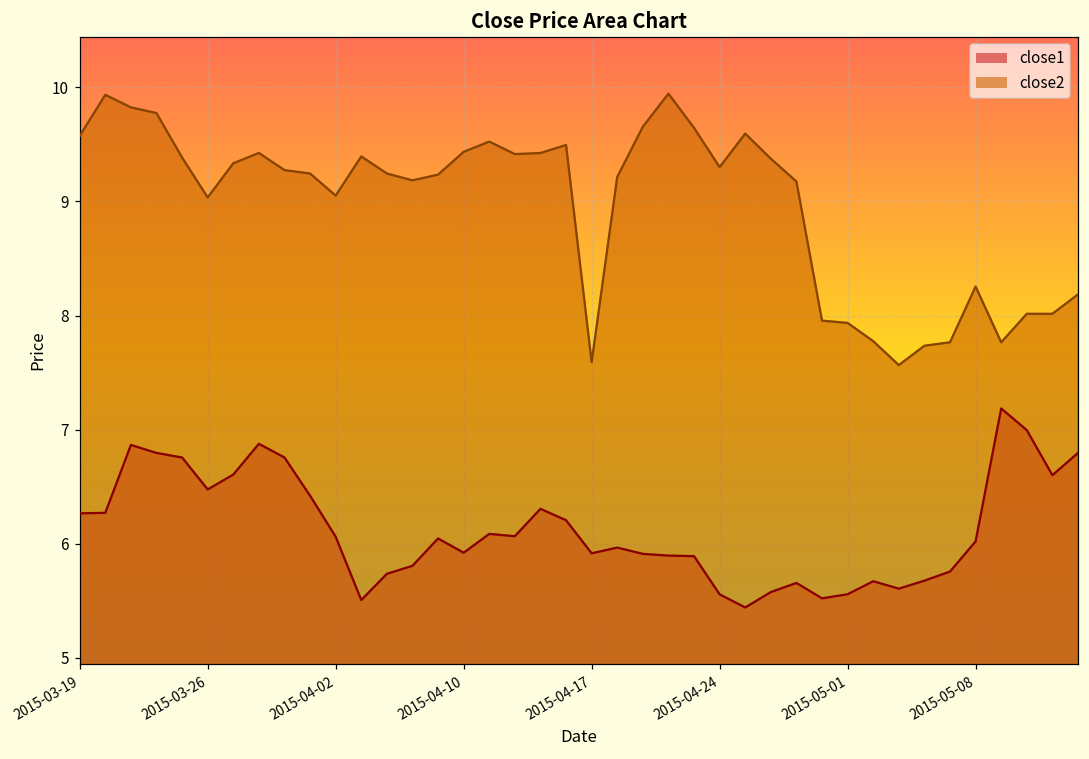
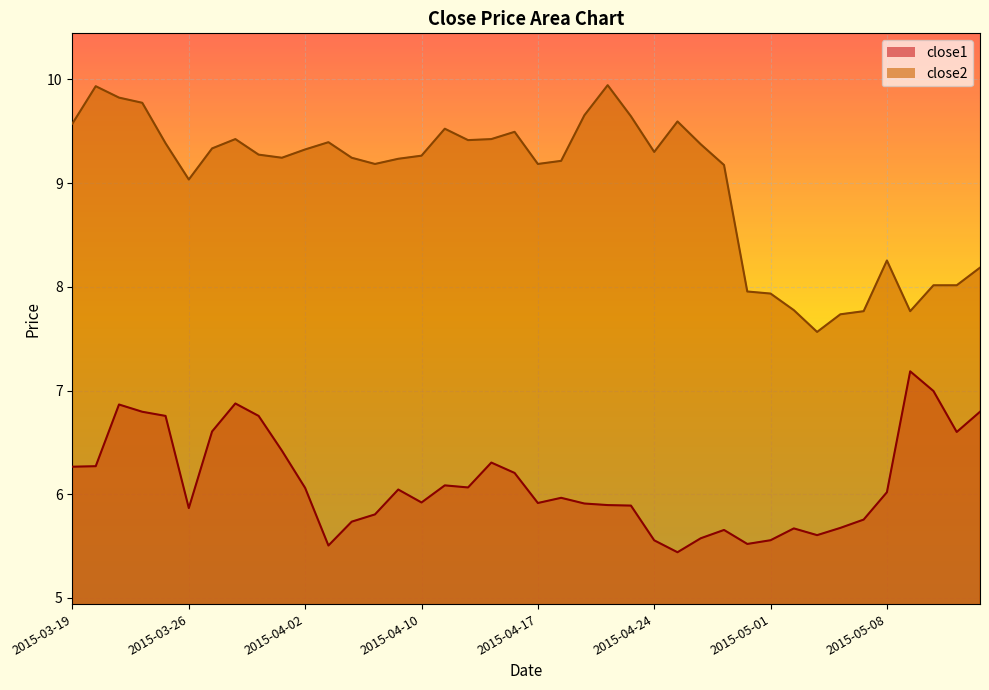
  {
    "close1": {
      "2015-03-19": 6.27,
-     "2015-03-26": 6.48,
+     "2015-03-26": 5.87,
      "2015-04-02": 6.06,
      "2015-04-10": 5.92,
      "2015-04-17": 5.92,
      "2015-04-24": 5.56,
      "2015-05-01": 5.56,
      "2015-05-08": 6.02
    },
    "close2": {
      "2015-03-19": 9.58,
      "2015-03-26": 9.04,
-     "2015-04-02": 9.05,
-     "2015-04-10": 9.44,
-     "2015-04-17": 7.59,
+     "2015-04-02": 9.33,
+     "2015-04-10": 9.27,
+     "2015-04-17": 9.19,
      "2015-04-24": 9.30,
      "2015-05-01": 7.94,
      "2015-05-08": 8.25
    }
  }
